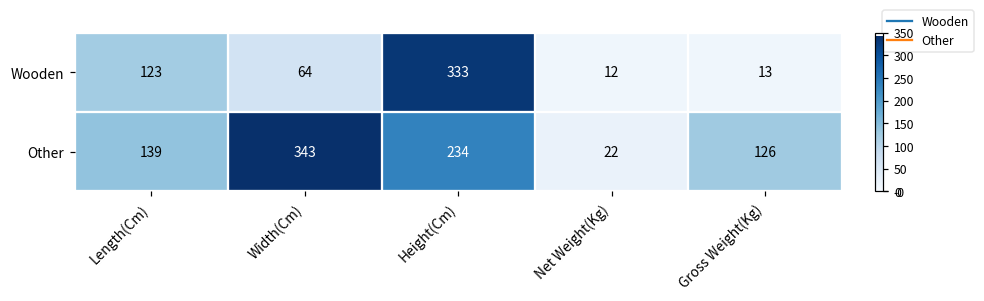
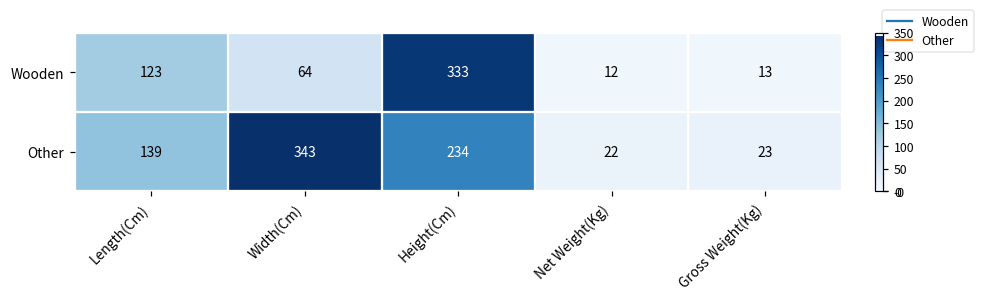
  {
    "Wooden": {
      "Length(Cm)": 123,
      "Width(Cm)": 64,
      "Height(Cm)": 333,
      "Net Weight(Kg)": 12,
      "Gross Weight(Kg)": 13
    },
    "Other": {
      "Length(Cm)": 139,
      "Width(Cm)": 343,
      "Height(Cm)": 234,
      "Net Weight(Kg)": 22,
-     "Gross Weight(Kg)": 126
+     "Gross Weight(Kg)": 23
    }
  }
